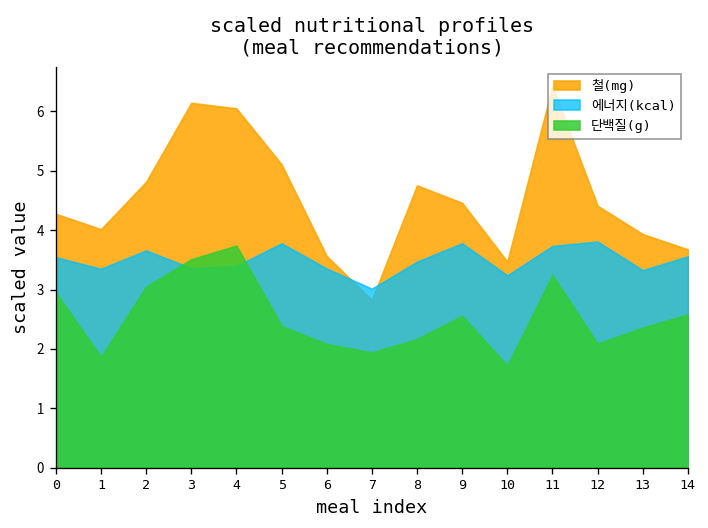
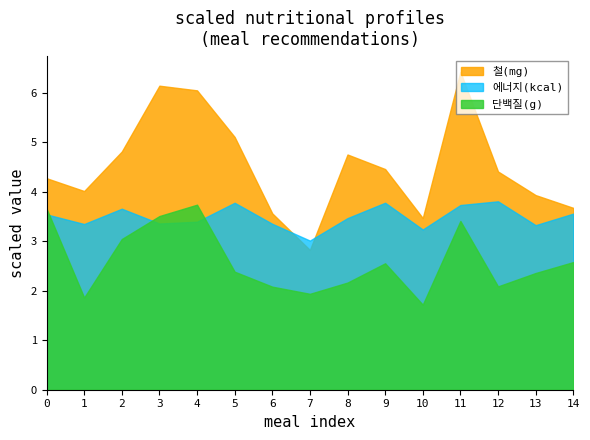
  {
    "철(mg)": {
      "0": 4.3,
      "1": 4.0,
      "2": 4.8,
      "3": 6.1,
      "4": 6.0,
      "5": 5.1,
      "6": 3.6,
      "7": 2.8,
      "8": 4.8,
      "9": 4.5,
      "10": 3.5,
      "12": 4.4,
      "13": 3.9,
      "14": 3.7
    },
    "에너지(kcal)": {
      "0": 3.5,
      "1": 3.3,
      "2": 3.7,
      "3": 3.4,
      "4": 3.4,
      "5": 3.8,
      "6": 3.4,
      "7": 3.0,
      "8": 3.5,
      "9": 3.8,
      "10": 3.2,
      "11": 3.7,
      "12": 3.8,
      "13": 3.3,
      "14": 3.6
    },
    "단백질(g)": {
-     "0": 2.9,
+     "0": 3.7,
      "1": 1.9,
      "2": 3.0,
      "3": 3.5,
      "4": 3.7,
      "5": 2.4,
      "6": 2.1,
      "7": 1.9,
      "8": 2.2,
      "9": 2.6,
      "10": 1.7,
-     "11": 3.2,
+     "11": 3.4,
      "12": 2.1,
      "13": 2.4,
      "14": 2.6
    }
  }
